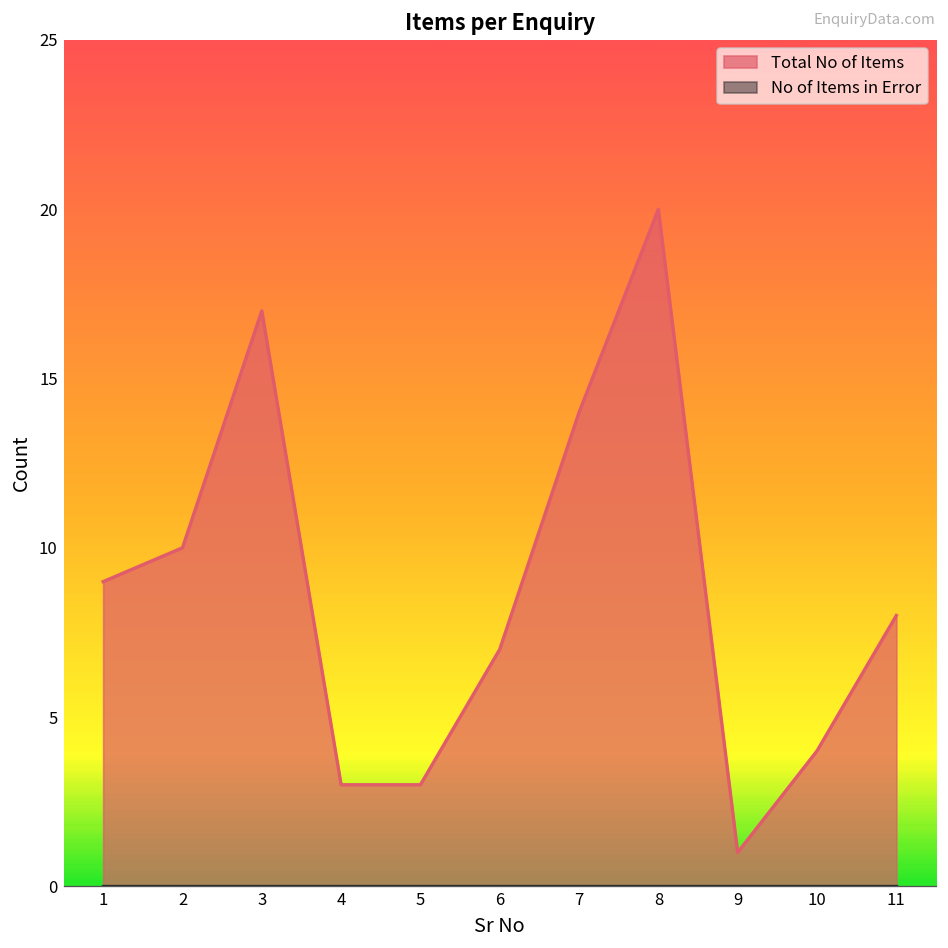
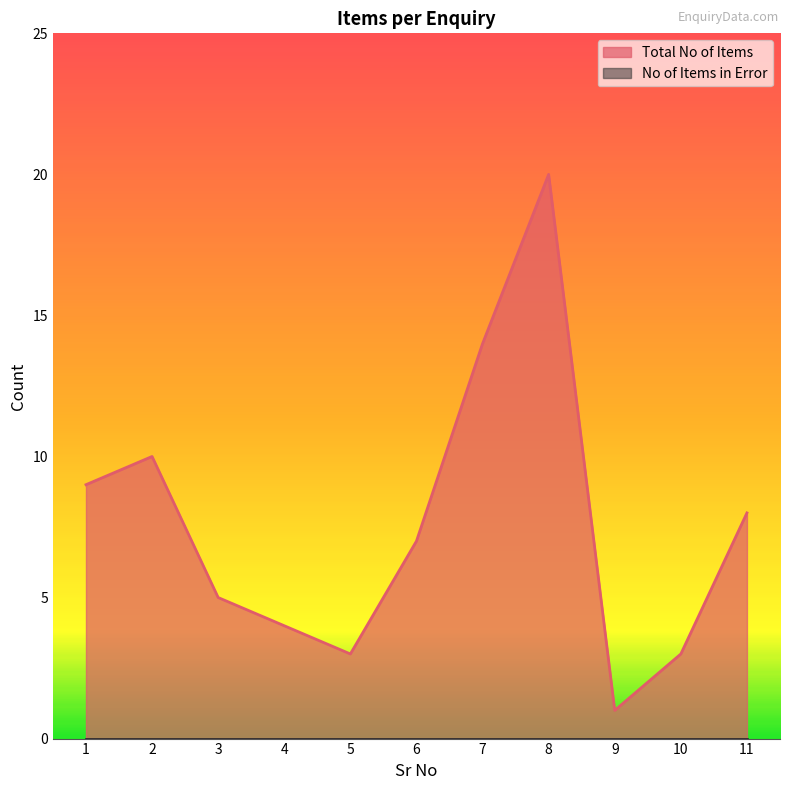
  {
    "Total No of Items": {
      "1": 9,
      "2": 10,
-     "3": 17,
-     "4": 3,
+     "3": 5,
+     "4": 4,
      "5": 3,
      "6": 7,
      "7": 14,
      "8": 20,
      "9": 1,
-     "10": 4,
+     "10": 3,
      "11": 8
    },
    "No of Items in Error": {
      "1": 0,
      "2": 0,
      "3": 0,
      "4": 0,
      "5": 0,
      "6": 0,
      "7": 0,
      "8": 0,
      "9": 0,
      "10": 0,
      "11": 0
    }
  }
